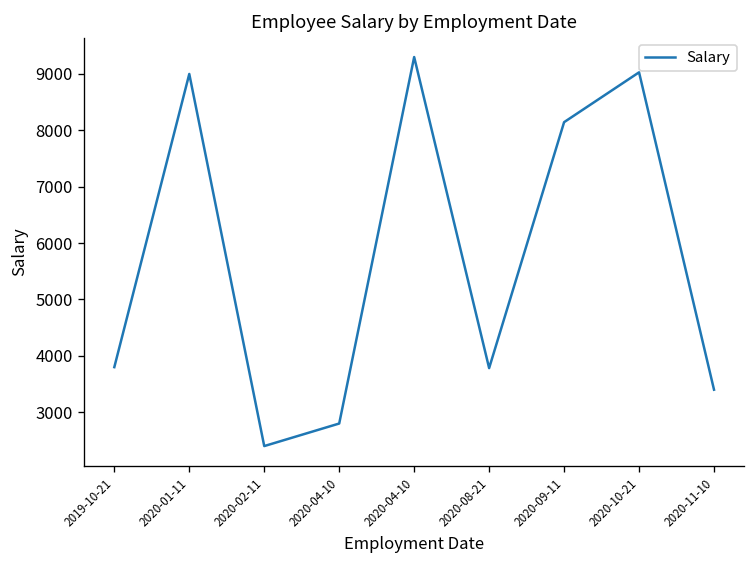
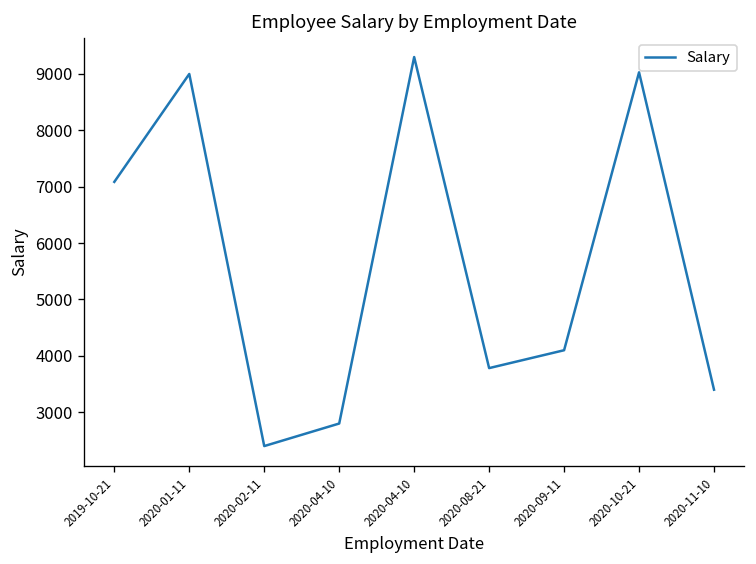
  {
-   "2019-10-21": 3800,
+   "2019-10-21": 7100,
    "2020-01-11": 9000,
    "2020-02-11": 2400,
    "2020-08-21": 3800,
-   "2020-09-11": 8100,
+   "2020-09-11": 4100,
    "2020-10-21": 9000,
    "2020-11-10": 3400
  }
